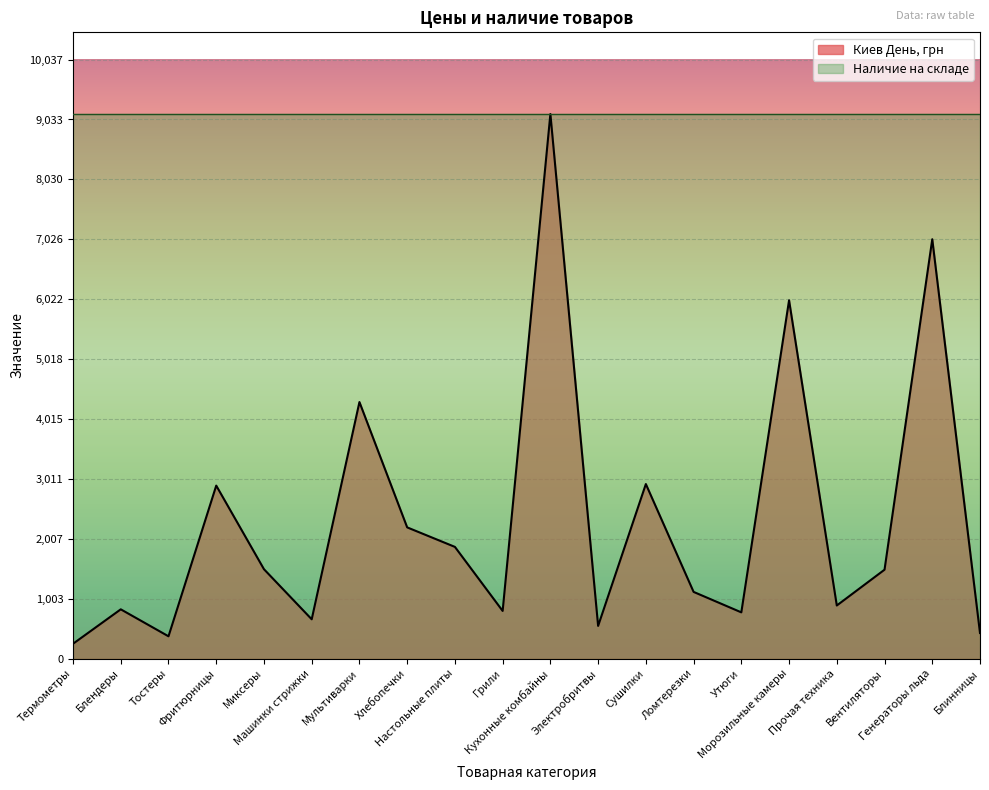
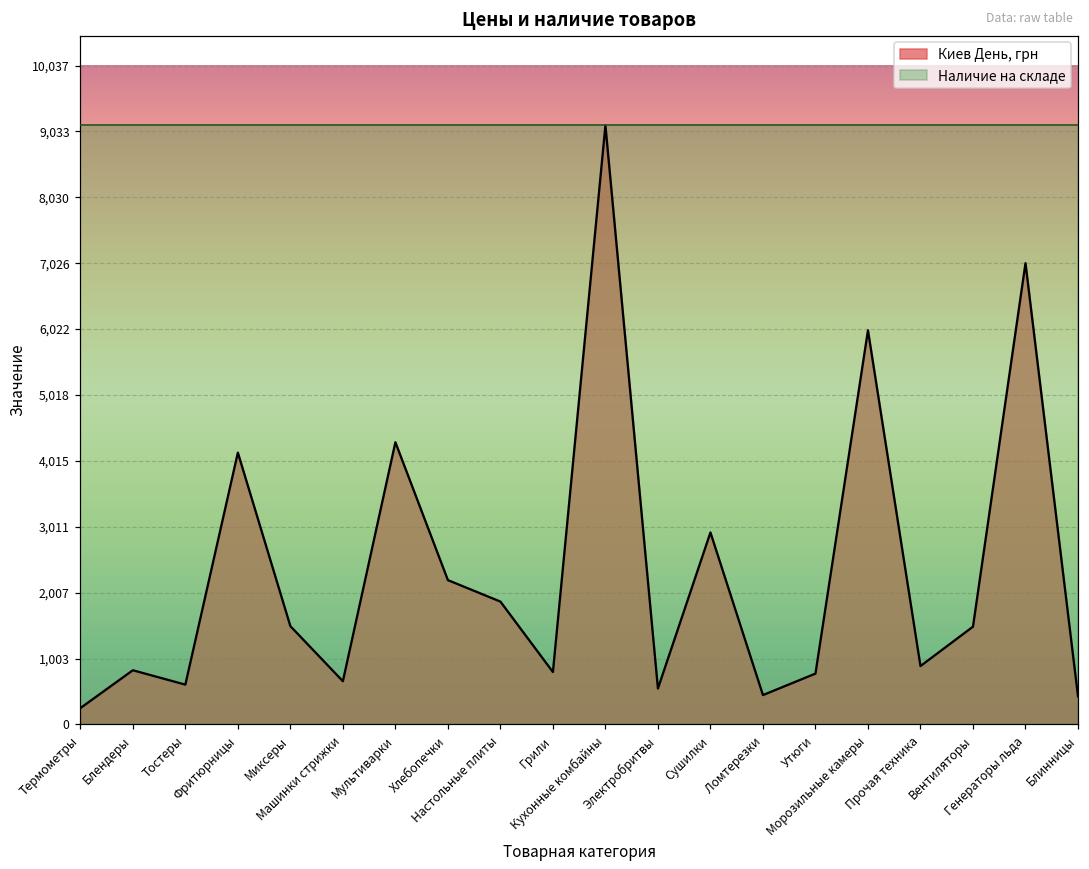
  {
    "Киев День, грн": {
      "Термометры": "200",
      "Блендеры": "800",
-     "Тостеры": "400",
-     "Фритюрницы": "2,900",
+     "Тостеры": "600",
+     "Фритюрницы": "4,100",
      "Миксеры": "1,500",
      "Машинки стрижки": "700",
      "Мультиварки": "4,300",
      "Хлебопечки": "2,200",
      "Настольные плиты": "1,900",
      "Грили": "800",
      "Электробритвы": "500",
      "Сушилки": "2,900",
-     "Ломтерезки": "1,100",
+     "Ломтерезки": "400",
      "Утюги": "800",
      "Морозильные камеры": "6,000",
      "Прочая техника": "900",
      "Вентиляторы": "1,500",
      "Генераторы льда": "7,000",
      "Блинницы": "400"
    },
    "Наличие на складе": {
      "Термометры": "9,100",
      "Блендеры": "9,100",
      "Тостеры": "9,100",
      "Фритюрницы": "9,100",
      "Миксеры": "9,100",
      "Машинки стрижки": "9,100",
      "Мультиварки": "9,100",
      "Хлебопечки": "9,100",
      "Настольные плиты": "9,100",
      "Грили": "9,100",
      "Электробритвы": "9,100",
      "Сушилки": "9,100",
      "Ломтерезки": "9,100",
      "Утюги": "9,100",
      "Морозильные камеры": "9,100",
      "Прочая техника": "9,100",
      "Вентиляторы": "9,100",
      "Генераторы льда": "9,100",
      "Блинницы": "9,100"
    }
  }
